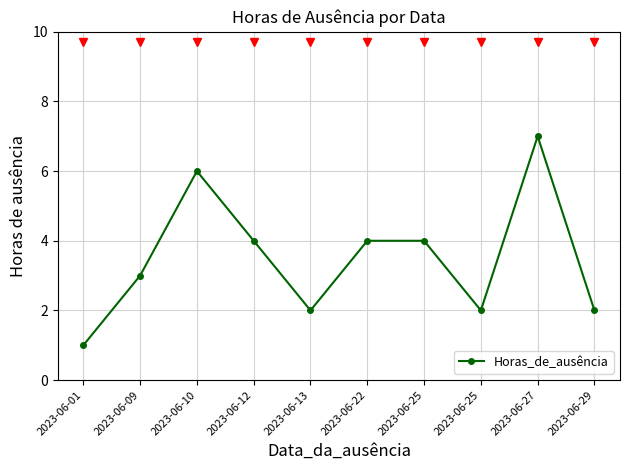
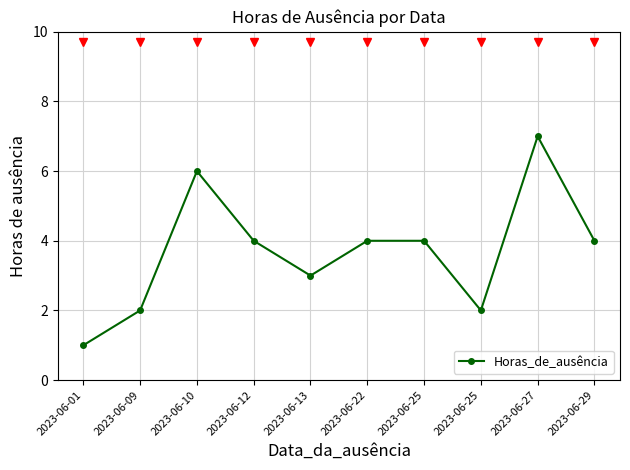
  {
    "Horas_de_ausência": {
      "2023-06-01": 1,
-     "2023-06-09": 3,
+     "2023-06-09": 2,
      "2023-06-10": 6,
      "2023-06-12": 4,
-     "2023-06-13": 2,
+     "2023-06-13": 3,
      "2023-06-22": 4,
      "2023-06-27": 7,
-     "2023-06-29": 2
+     "2023-06-29": 4
    }
  }
